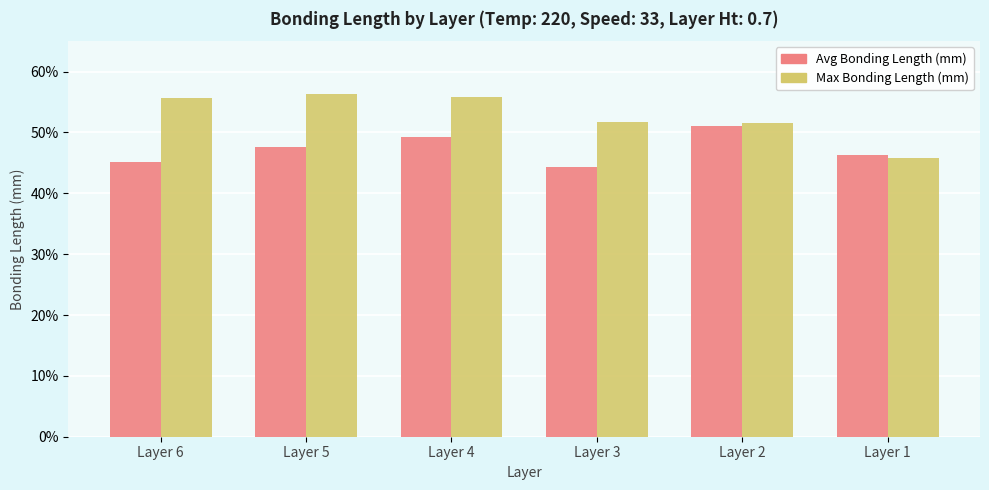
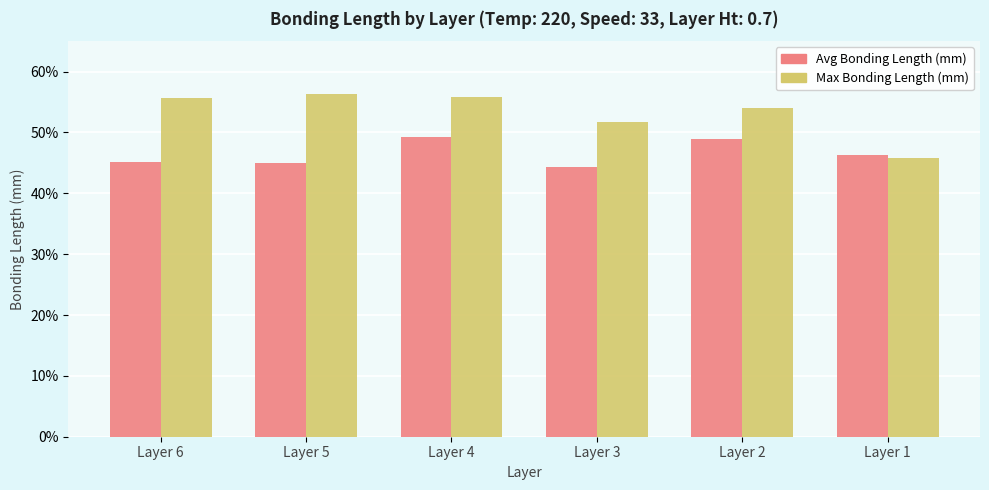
  {
    "Avg Bonding Length (mm)": {
      "Layer 6": "45%",
-     "Layer 5": "48%",
+     "Layer 5": "45%",
      "Layer 4": "49%",
      "Layer 3": "44%",
-     "Layer 2": "51%",
+     "Layer 2": "49%",
      "Layer 1": "46%"
    },
    "Max Bonding Length (mm)": {
      "Layer 6": "56%",
      "Layer 5": "56%",
      "Layer 4": "56%",
      "Layer 3": "52%",
-     "Layer 2": "52%",
+     "Layer 2": "54%",
      "Layer 1": "46%"
    }
  }
